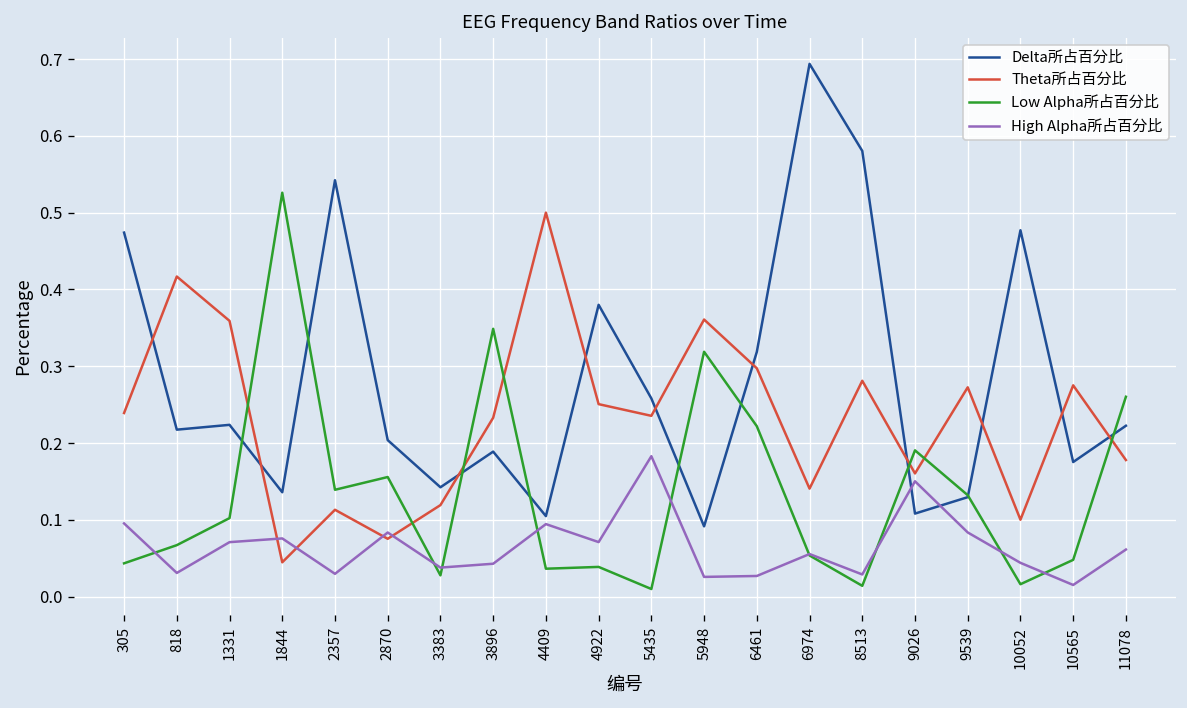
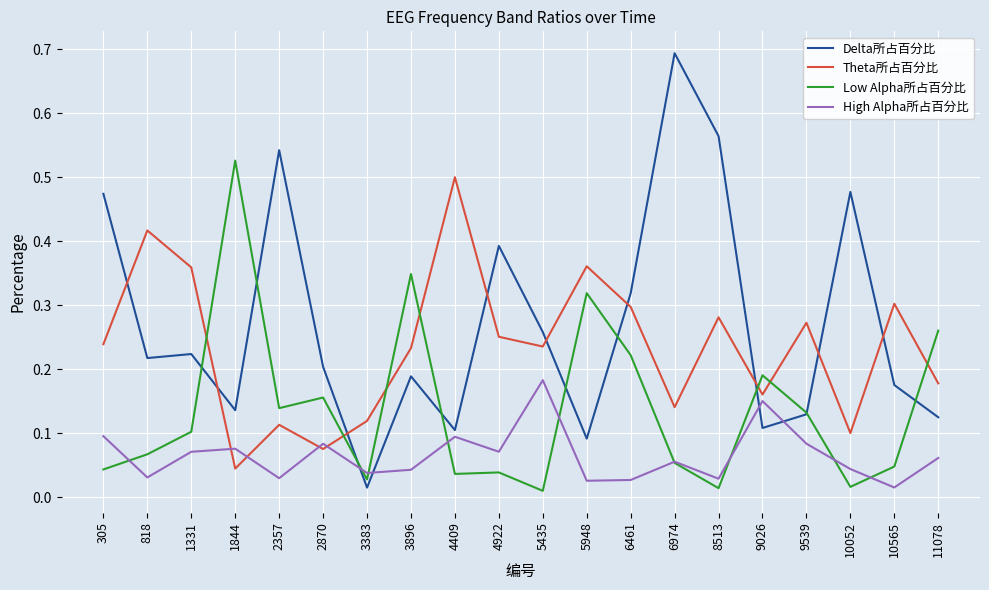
  {
    "Delta所占百分比": {
      "305": 0.47,
      "818": 0.22,
      "1331": 0.22,
      "1844": 0.14,
      "2357": 0.54,
      "2870": 0.20,
-     "3383": 0.14,
+     "3383": 0.01,
      "3896": 0.19,
      "4409": 0.10,
-     "4922": 0.38,
+     "4922": 0.39,
      "5435": 0.26,
      "5948": 0.09,
      "6461": 0.32,
      "6974": 0.69,
-     "8513": 0.58,
+     "8513": 0.56,
      "9026": 0.11,
      "10052": 0.48,
      "10565": 0.18,
-     "11078": 0.22
+     "11078": 0.12
    },
    "Theta所占百分比": {
      "305": 0.24,
      "818": 0.42,
      "1331": 0.36,
      "1844": 0.04,
      "2357": 0.11,
      "2870": 0.08,
      "3383": 0.12,
      "3896": 0.23,
      "4409": 0.50,
      "4922": 0.25,
      "5435": 0.24,
      "5948": 0.36,
      "6461": 0.30,
      "6974": 0.14,
      "8513": 0.28,
      "9026": 0.16,
      "9539": 0.27,
      "10052": 0.10,
-     "10565": 0.28,
+     "10565": 0.30,
      "11078": 0.18
    },
    "Low Alpha所占百分比": {
      "305": 0.04,
      "818": 0.07,
      "1331": 0.10,
      "1844": 0.53,
      "2357": 0.14,
      "2870": 0.16,
      "3383": 0.03,
      "3896": 0.35,
      "4409": 0.04,
      "4922": 0.04,
      "5435": 0.01,
      "5948": 0.32,
      "6461": 0.22,
      "8513": 0.01,
      "9026": 0.19,
      "10052": 0.02,
      "10565": 0.05,
      "11078": 0.26
    },
    "High Alpha所占百分比": {
      "305": 0.10,
      "818": 0.03,
      "1331": 0.07,
      "1844": 0.08,
      "2357": 0.03,
      "2870": 0.08,
      "3383": 0.04,
      "3896": 0.04,
      "4409": 0.09,
      "4922": 0.07,
      "5435": 0.18,
      "5948": 0.03,
      "6461": 0.03,
      "8513": 0.03,
      "9026": 0.15,
      "9539": 0.08,
      "10052": 0.04,
      "10565": 0.02,
      "11078": 0.06
    }
  }
